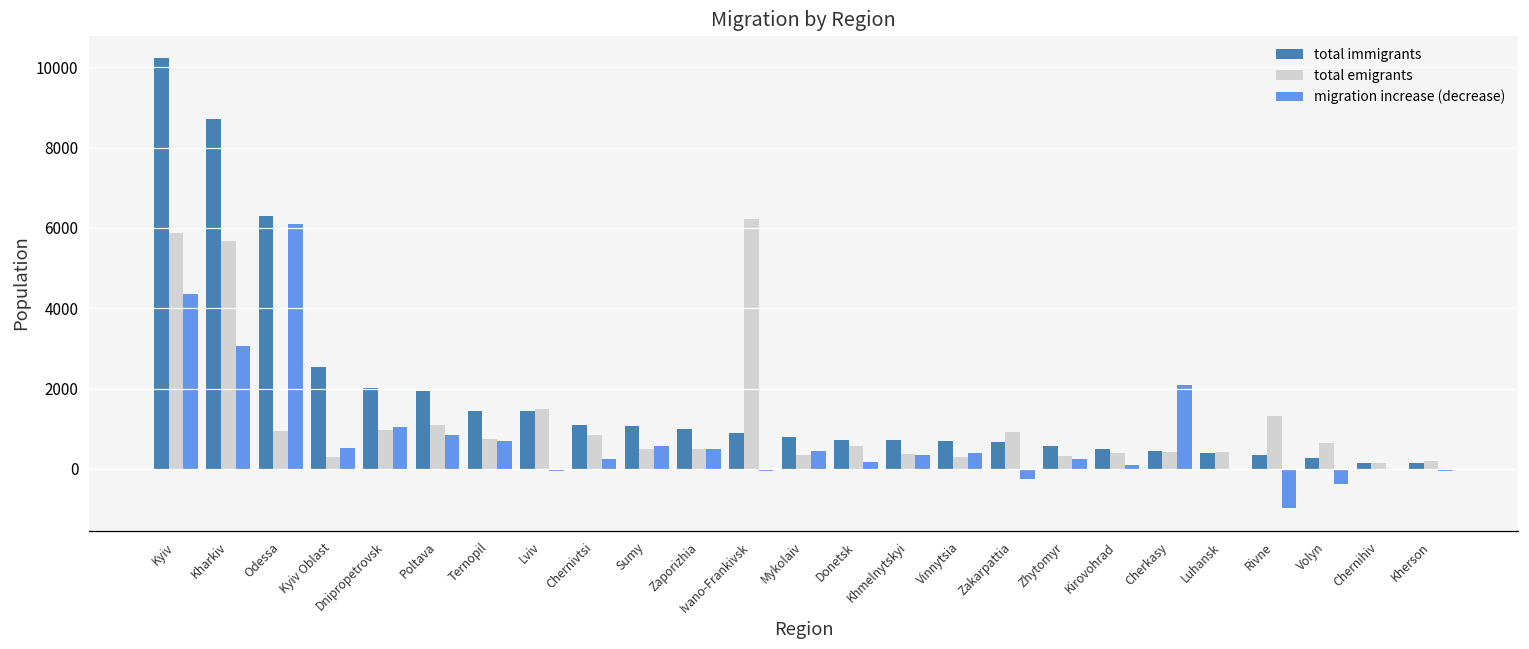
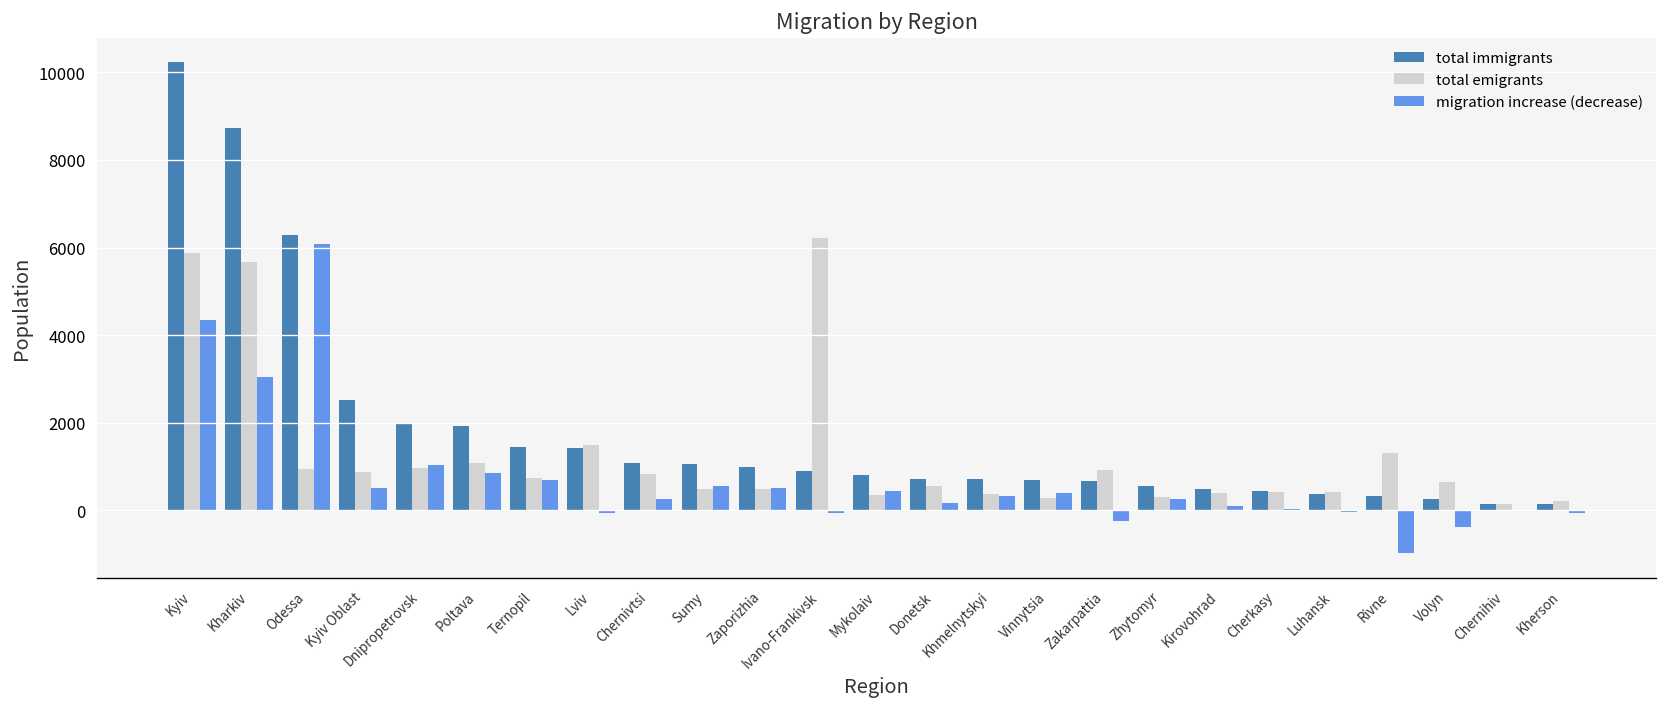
  {
    "total immigrants": {
      "Kyiv": 10200,
      "Kharkiv": 8700,
      "Odessa": 6300,
      "Kyiv Oblast": 2500,
      "Dnipropetrovsk": 2000,
      "Poltava": 1900,
      "Ternopil": 1400,
      "Lviv": 1400,
      "Chernivtsi": 1100,
      "Sumy": 1100,
      "Zaporizhia": 1000,
      "Ivano-Frankivsk": 900,
      "Mykolaiv": 800,
      "Donetsk": 700,
      "Khmelnytskyi": 700,
      "Vinnytsia": 700,
      "Zakarpattia": 700,
      "Zhytomyr": 600,
      "Kirovohrad": 500,
      "Cherkasy": 400,
      "Luhansk": 400,
      "Rivne": 300,
      "Volyn": 300,
      "Chernihiv": 200,
      "Kherson": 100
    },
    "total emigrants": {
      "Kyiv": 5900,
      "Kharkiv": 5700,
      "Odessa": 900,
-     "Kyiv Oblast": 300,
+     "Kyiv Oblast": 900,
      "Dnipropetrovsk": 1000,
      "Poltava": 1100,
      "Ternopil": 700,
      "Lviv": 1500,
      "Chernivtsi": 800,
      "Sumy": 500,
      "Zaporizhia": 500,
      "Ivano-Frankivsk": 6200,
      "Mykolaiv": 400,
      "Donetsk": 600,
      "Khmelnytskyi": 400,
      "Vinnytsia": 300,
      "Zakarpattia": 900,
      "Zhytomyr": 300,
      "Kirovohrad": 400,
      "Cherkasy": 400,
      "Luhansk": 400,
      "Rivne": 1300,
      "Volyn": 700,
      "Chernihiv": 100,
      "Kherson": 200
    },
    "migration increase (decrease)": {
      "Kyiv": 4300,
      "Kharkiv": 3100,
      "Odessa": 6100,
      "Kyiv Oblast": 500,
      "Dnipropetrovsk": 1000,
      "Poltava": 900,
      "Ternopil": 700,
      "Chernivtsi": 300,
      "Sumy": 600,
      "Zaporizhia": 500,
      "Mykolaiv": 400,
      "Donetsk": 200,
      "Khmelnytskyi": 300,
      "Vinnytsia": 400,
      "Zakarpattia": -200,
      "Zhytomyr": 300,
      "Kirovohrad": 100,
-     "Cherkasy": 2100,
+     "Cherkasy": 0,
      "Rivne": -1000,
      "Volyn": -400
    }
  }
